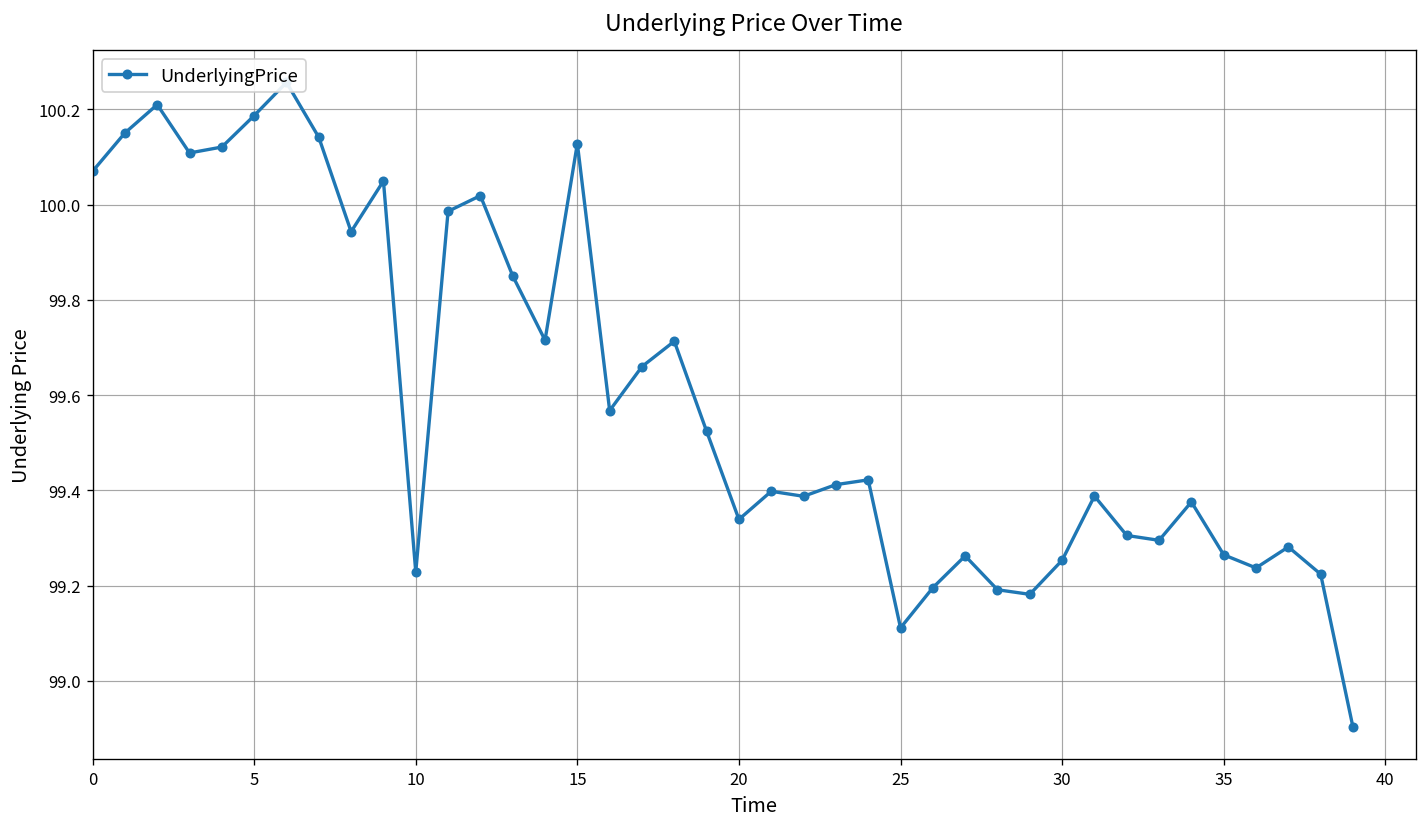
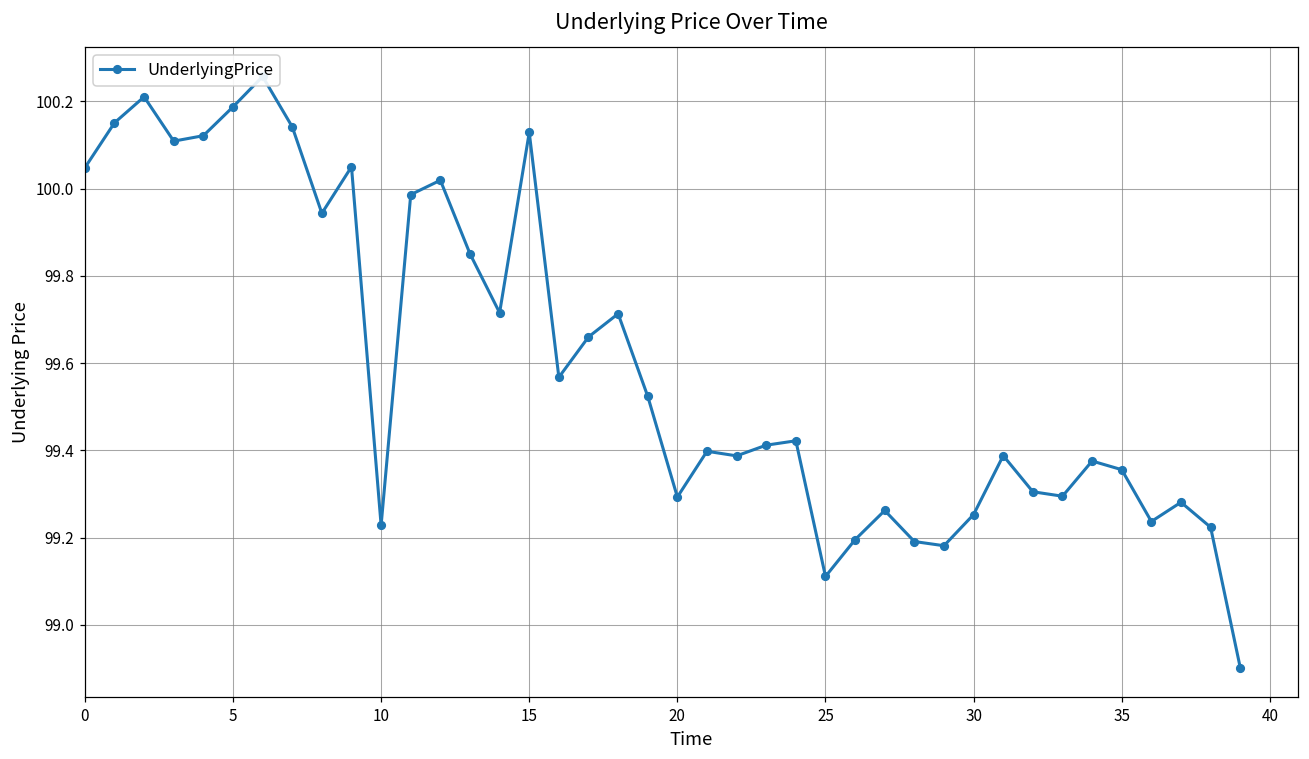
  {
-   "0": 100.07,
+   "0": 100.05,
    "5": 100.19,
    "10": 99.23,
    "15": 100.13,
-   "20": 99.34,
+   "20": 99.29,
    "25": 99.11,
    "30": 99.25,
-   "35": 99.26
+   "35": 99.36
  }
